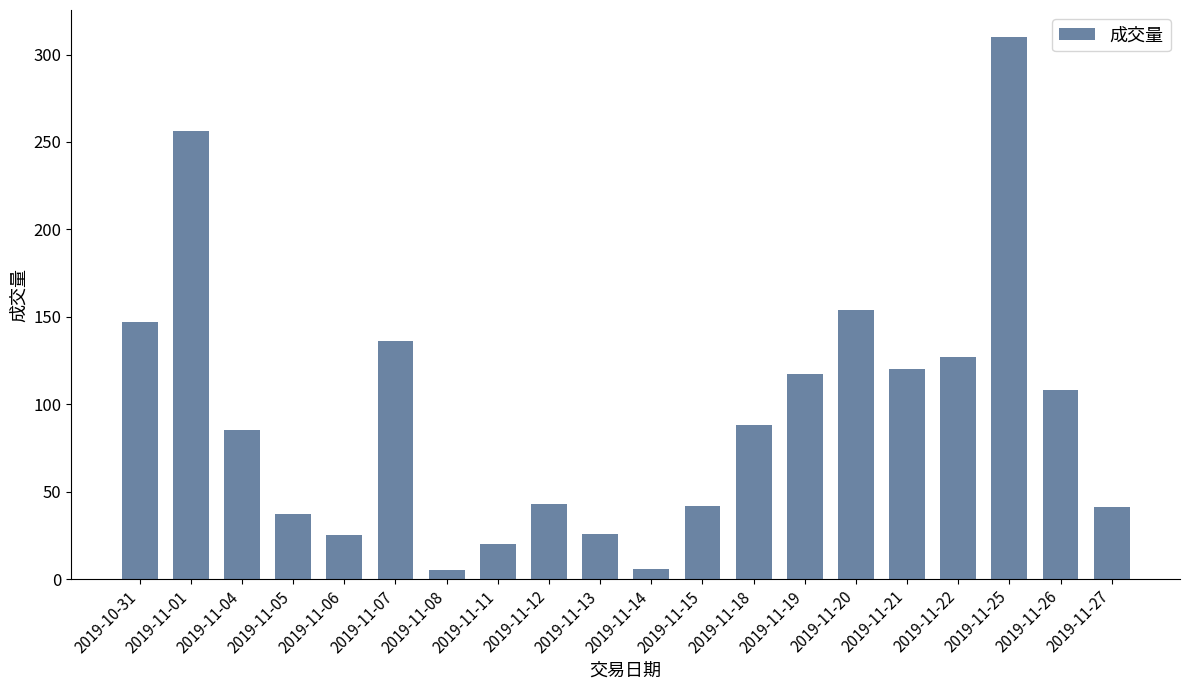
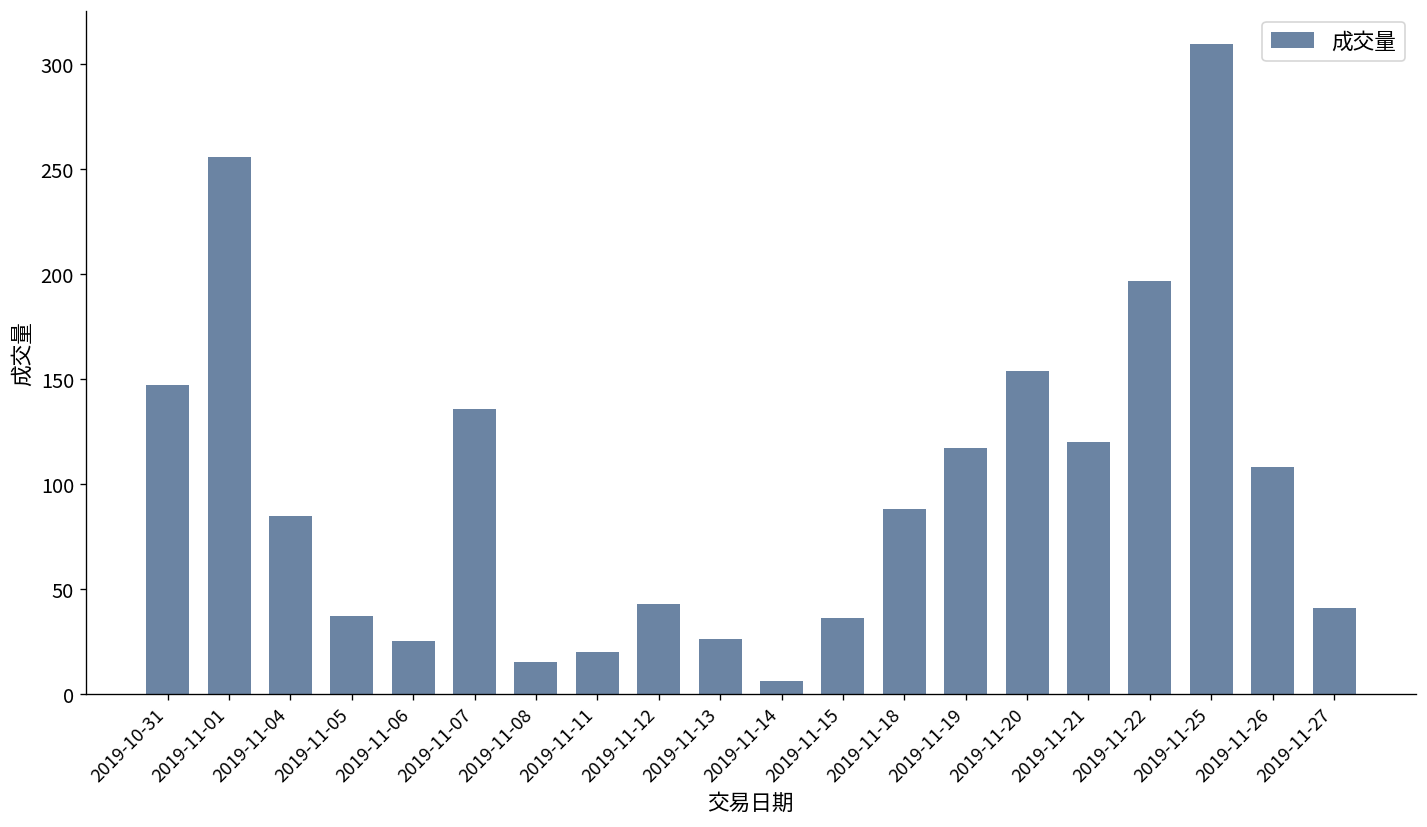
  {
    "2019-10-31": 147,
    "2019-11-01": 256,
    "2019-11-04": 85,
    "2019-11-05": 37,
    "2019-11-06": 25,
    "2019-11-07": 136,
-   "2019-11-08": 5,
+   "2019-11-08": 15,
    "2019-11-11": 20,
    "2019-11-12": 43,
    "2019-11-13": 26,
    "2019-11-14": 6,
-   "2019-11-15": 42,
+   "2019-11-15": 36,
    "2019-11-18": 88,
    "2019-11-19": 117,
    "2019-11-20": 154,
    "2019-11-21": 120,
-   "2019-11-22": 127,
+   "2019-11-22": 197,
    "2019-11-25": 310,
    "2019-11-26": 108,
    "2019-11-27": 41
  }
